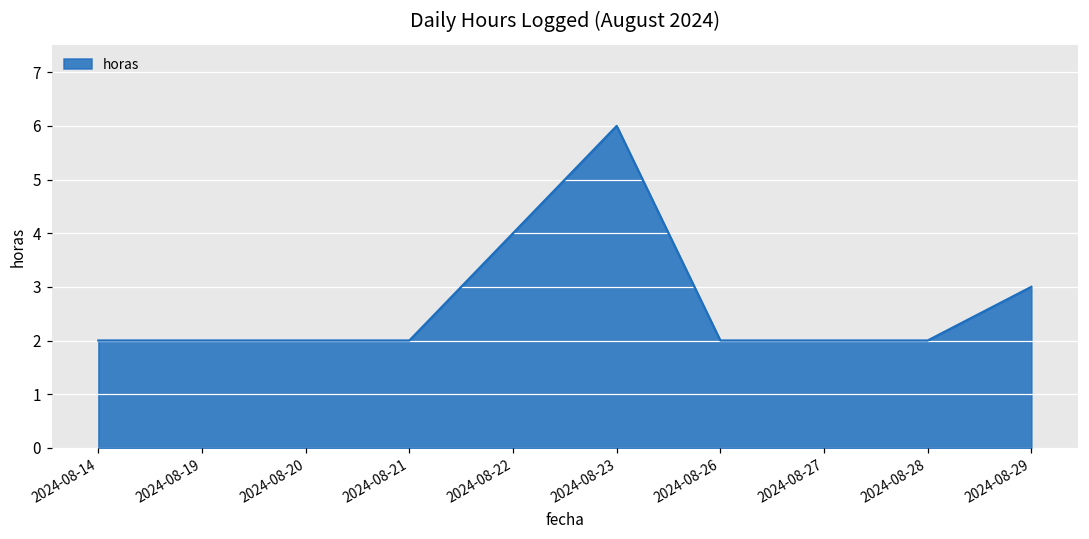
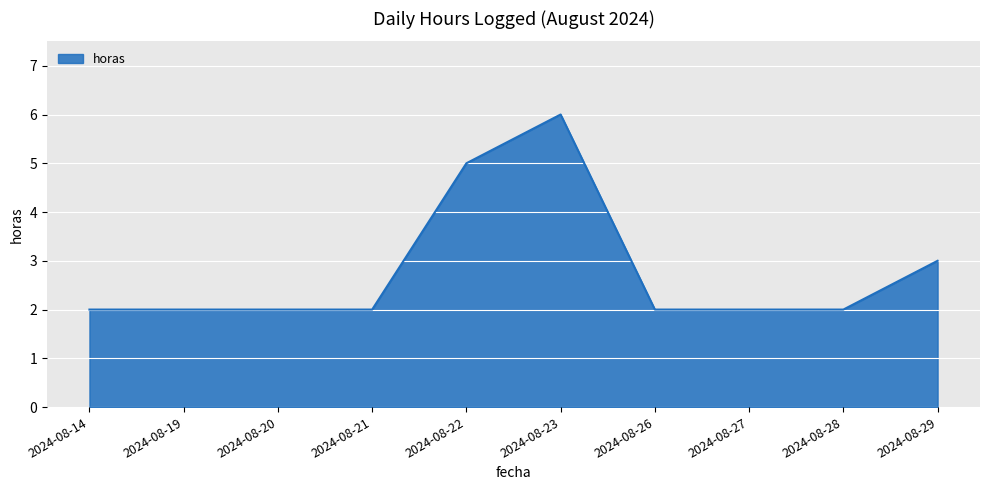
  {
    "2024-08-14": 2,
    "2024-08-19": 2,
    "2024-08-20": 2,
    "2024-08-21": 2,
-   "2024-08-22": 4,
+   "2024-08-22": 5,
    "2024-08-23": 6,
    "2024-08-26": 2,
    "2024-08-27": 2,
    "2024-08-28": 2,
    "2024-08-29": 3
  }
